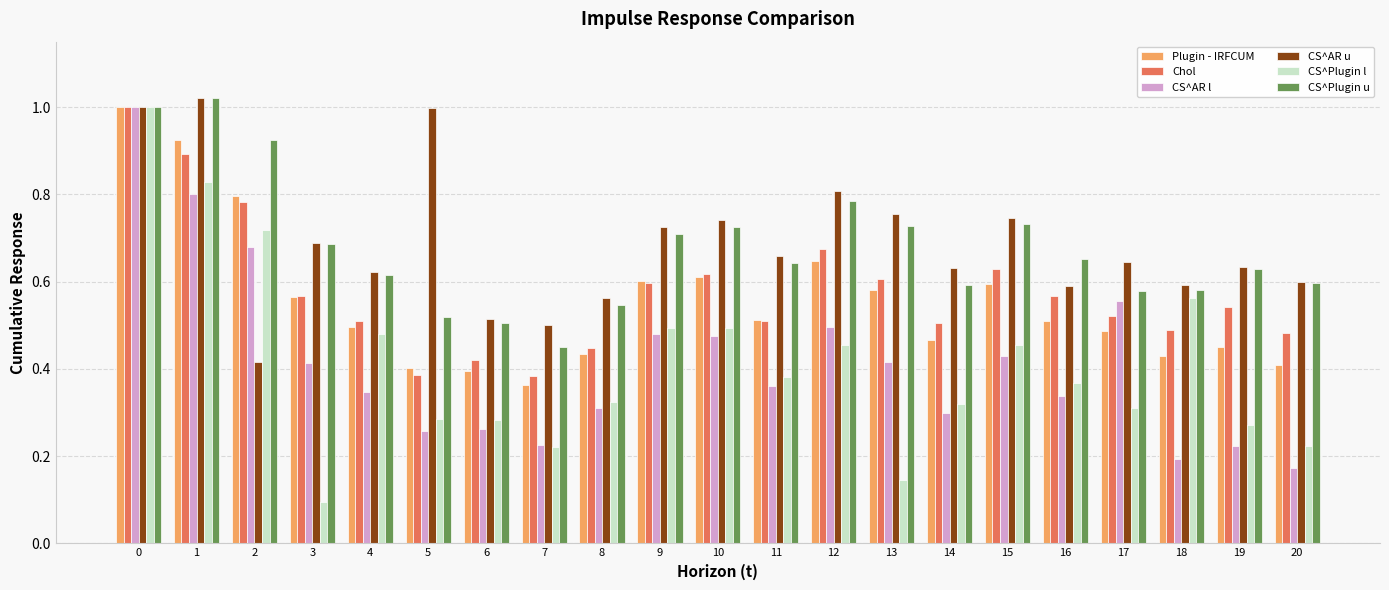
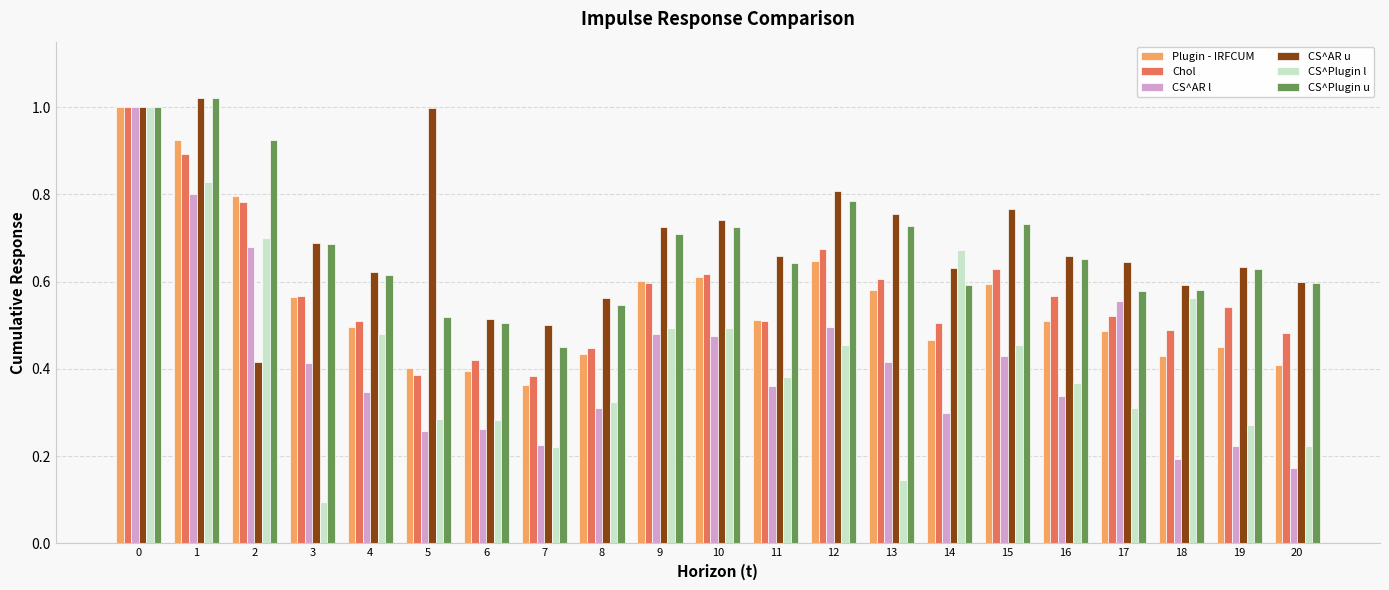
  {
    "CS^AR l": {
      "0": 1.00,
      "1": 0.80,
      "2": 0.68,
      "3": 0.41,
      "4": 0.35,
      "5": 0.26,
      "6": 0.26,
      "7": 0.23,
      "8": 0.31,
      "9": 0.48,
      "10": 0.48,
      "11": 0.36,
      "12": 0.50,
      "13": 0.42,
      "14": 0.30,
      "15": 0.43,
      "16": 0.34,
      "17": 0.55,
      "18": 0.19,
      "19": 0.22,
      "20": 0.17
    },
    "CS^AR u": {
      "0": 1.00,
      "1": 1.02,
      "2": 0.42,
      "3": 0.69,
      "4": 0.62,
      "5": 1.00,
      "6": 0.51,
      "7": 0.50,
      "8": 0.56,
      "9": 0.72,
      "10": 0.74,
      "11": 0.66,
      "12": 0.81,
      "13": 0.75,
      "14": 0.63,
-     "15": 0.75,
-     "16": 0.59,
+     "15": 0.77,
+     "16": 0.66,
      "17": 0.64,
      "18": 0.59,
      "19": 0.63,
      "20": 0.60
    },
    "CS^Plugin l": {
      "0": 1.00,
      "1": 0.83,
-     "2": 0.72,
+     "2": 0.70,
      "3": 0.09,
      "4": 0.48,
      "5": 0.29,
      "6": 0.28,
      "7": 0.22,
      "8": 0.32,
      "9": 0.49,
      "10": 0.49,
      "11": 0.38,
      "12": 0.45,
      "13": 0.14,
-     "14": 0.32,
+     "14": 0.67,
      "15": 0.45,
      "16": 0.37,
      "17": 0.31,
      "18": 0.56,
      "19": 0.27,
      "20": 0.22
    },
    "CS^Plugin u": {
      "0": 1.00,
      "1": 1.02,
      "2": 0.92,
      "3": 0.69,
      "4": 0.62,
      "5": 0.52,
      "6": 0.50,
      "7": 0.45,
      "8": 0.55,
      "9": 0.71,
      "10": 0.73,
      "11": 0.64,
      "12": 0.78,
      "13": 0.73,
      "14": 0.59,
      "15": 0.73,
      "16": 0.65,
      "17": 0.58,
      "18": 0.58,
      "19": 0.63,
      "20": 0.60
    }
  }
